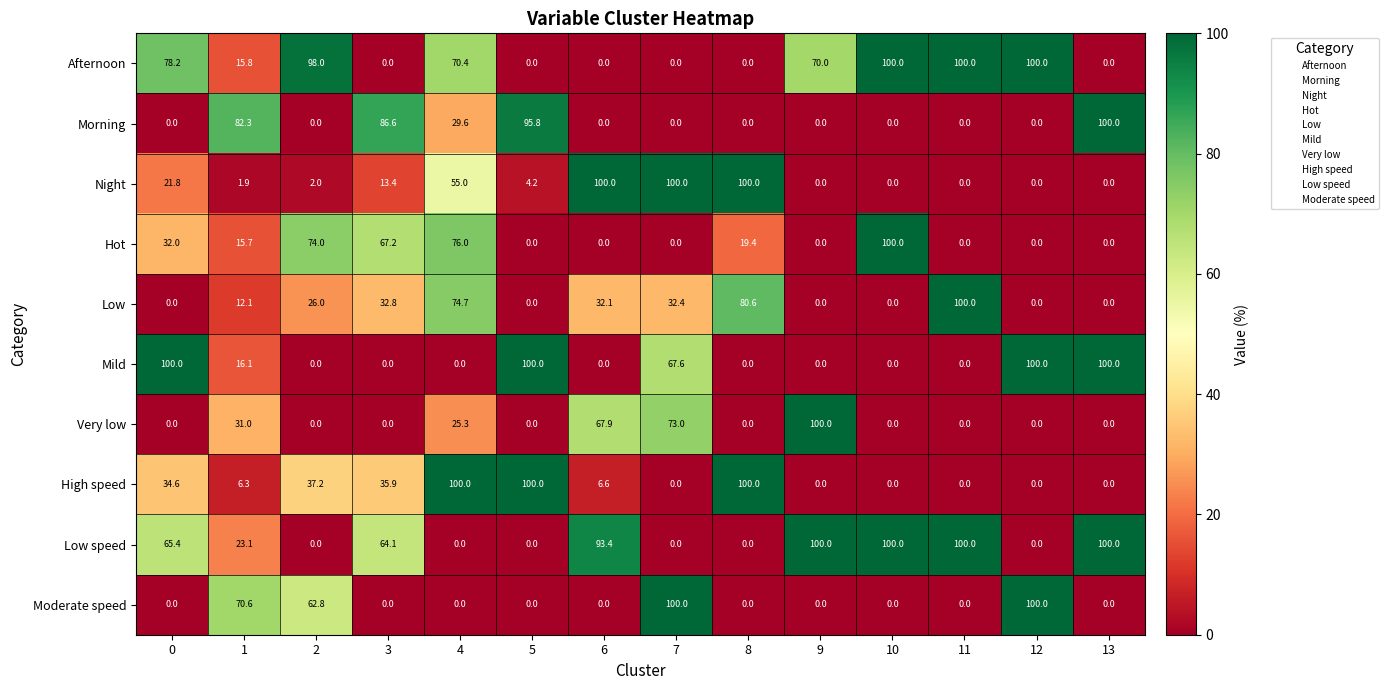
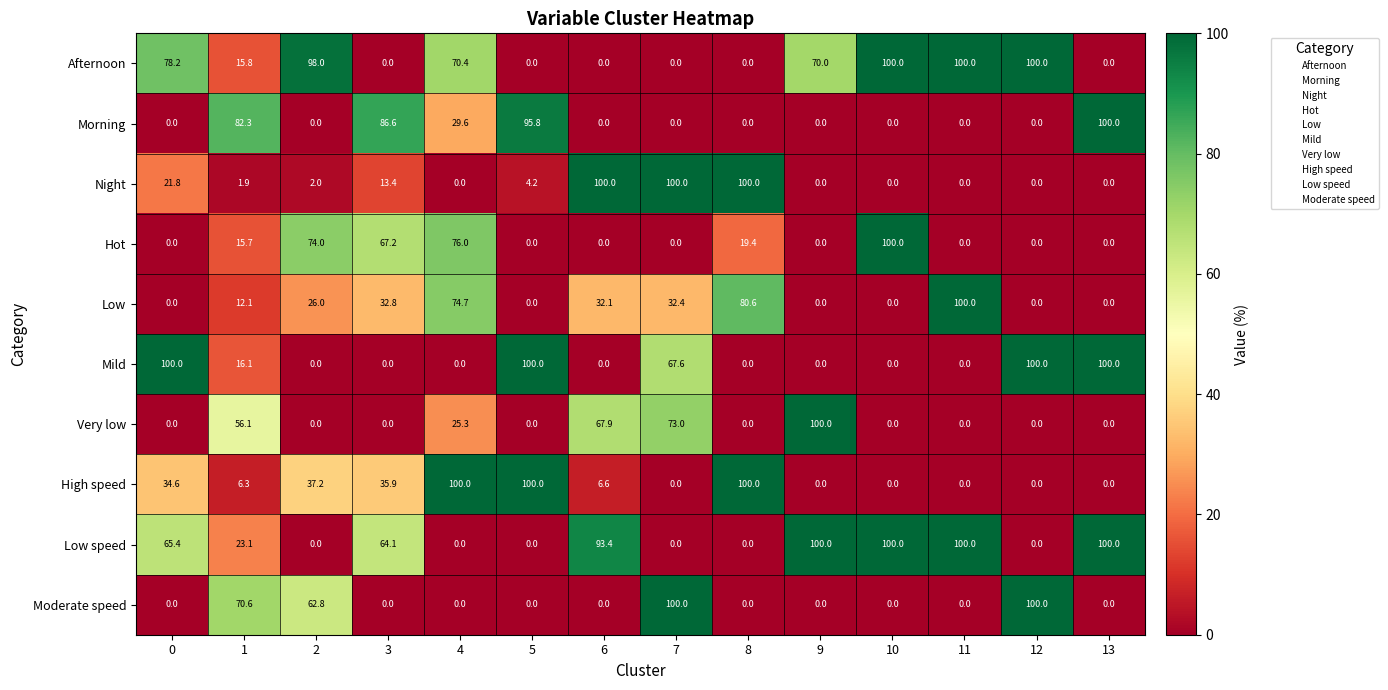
  {
    "Afternoon": {
      "0": 78.2,
      "1": 15.8,
      "2": 98.0,
      "3": 0.0,
      "4": 70.4,
      "5": 0.0,
      "6": 0.0,
      "7": 0.0,
      "8": 0.0,
      "9": 70.0,
      "10": 100.0,
      "11": 100.0,
      "12": 100.0,
      "13": 0.0
    },
    "Morning": {
      "0": 0.0,
      "1": 82.3,
      "2": 0.0,
      "3": 86.6,
      "4": 29.6,
      "5": 95.8,
      "6": 0.0,
      "7": 0.0,
      "8": 0.0,
      "9": 0.0,
      "10": 0.0,
      "11": 0.0,
      "12": 0.0,
      "13": 100.0
    },
    "Night": {
      "0": 21.8,
      "1": 1.9,
      "2": 2.0,
      "3": 13.4,
-     "4": 55.0,
+     "4": 0.0,
      "5": 4.2,
      "6": 100.0,
      "7": 100.0,
      "8": 100.0,
      "9": 0.0,
      "10": 0.0,
      "11": 0.0,
      "12": 0.0,
      "13": 0.0
    },
    "Hot": {
-     "0": 32.0,
+     "0": 0.0,
      "1": 15.7,
      "2": 74.0,
      "3": 67.2,
      "4": 76.0,
      "5": 0.0,
      "6": 0.0,
      "7": 0.0,
      "8": 19.4,
      "9": 0.0,
      "10": 100.0,
      "11": 0.0,
      "12": 0.0,
      "13": 0.0
    },
    "Low": {
      "0": 0.0,
      "1": 12.1,
      "2": 26.0,
      "3": 32.8,
      "4": 74.7,
      "5": 0.0,
      "6": 32.1,
      "7": 32.4,
      "8": 80.6,
      "9": 0.0,
      "10": 0.0,
      "11": 100.0,
      "12": 0.0,
      "13": 0.0
    },
    "Mild": {
      "0": 100.0,
      "1": 16.1,
      "2": 0.0,
      "3": 0.0,
      "4": 0.0,
      "5": 100.0,
      "6": 0.0,
      "7": 67.6,
      "8": 0.0,
      "9": 0.0,
      "10": 0.0,
      "11": 0.0,
      "12": 100.0,
      "13": 100.0
    },
    "Very low": {
      "0": 0.0,
-     "1": 31.0,
+     "1": 56.1,
      "2": 0.0,
      "3": 0.0,
      "4": 25.3,
      "5": 0.0,
      "6": 67.9,
      "7": 73.0,
      "8": 0.0,
      "9": 100.0,
      "10": 0.0,
      "11": 0.0,
      "12": 0.0,
      "13": 0.0
    },
    "High speed": {
      "0": 34.6,
      "1": 6.3,
      "2": 37.2,
      "3": 35.9,
      "4": 100.0,
      "5": 100.0,
      "6": 6.6,
      "7": 0.0,
      "8": 100.0,
      "9": 0.0,
      "10": 0.0,
      "11": 0.0,
      "12": 0.0,
      "13": 0.0
    },
    "Low speed": {
      "0": 65.4,
      "1": 23.1,
      "2": 0.0,
      "3": 64.1,
      "4": 0.0,
      "5": 0.0,
      "6": 93.4,
      "7": 0.0,
      "8": 0.0,
      "9": 100.0,
      "10": 100.0,
      "11": 100.0,
      "12": 0.0,
      "13": 100.0
    },
    "Moderate speed": {
      "0": 0.0,
      "1": 70.6,
      "2": 62.8,
      "3": 0.0,
      "4": 0.0,
      "5": 0.0,
      "6": 0.0,
      "7": 100.0,
      "8": 0.0,
      "9": 0.0,
      "10": 0.0,
      "11": 0.0,
      "12": 100.0,
      "13": 0.0
    }
  }
